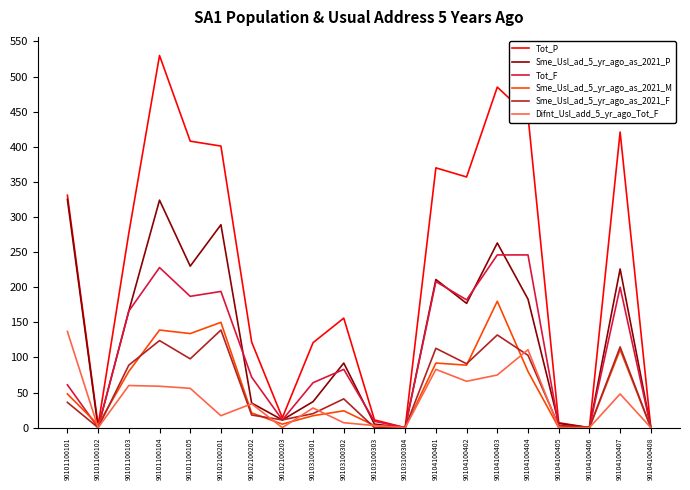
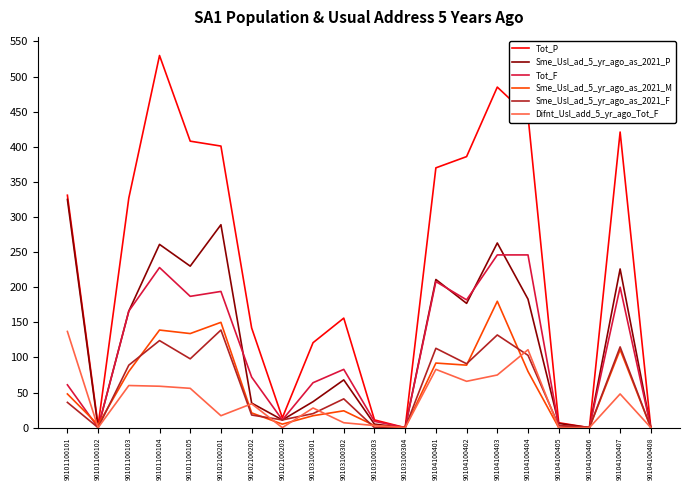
  {
    "Tot_P": {
      "90101100101": 330,
-     "90101100103": 280,
+     "90101100103": 330,
      "90101100104": 530,
      "90101100105": 410,
      "90102100201": 400,
-     "90102100202": 120,
+     "90102100202": 140,
      "90103100301": 120,
      "90103100302": 160,
      "90104100401": 370,
-     "90104100402": 360,
+     "90104100402": 390,
      "90104100403": 490,
      "90104100407": 420
    },
    "Sme_Usl_ad_5_yr_ago_as_2021_P": {
      "90101100101": 330,
-     "90101100104": 320,
+     "90101100104": 260,
      "90101100105": 230,
      "90102100201": 290,
      "90103100301": 40,
-     "90103100302": 90,
+     "90103100302": 70,
      "90104100402": 180,
      "90104100403": 260,
      "90104100404": 180,
      "90104100407": 230
    },
    "Sme_Usl_ad_5_yr_ago_as_2021_M": {
      "90101100101": 50,
      "90101100103": 80,
      "90101100104": 140,
      "90101100105": 130,
      "90102100201": 150,
      "90102100203": 10,
      "90103100302": 20,
      "90104100401": 90,
      "90104100403": 180,
      "90104100404": 80,
      "90104100407": 110
    },
    "Difnt_Usl_add_5_yr_ago_Tot_F": {
      "90101100101": 140,
      "90101100103": 60,
      "90101100104": 60,
      "90101100105": 60,
      "90102100201": 20,
      "90102100203": 0,
      "90103100301": 30,
      "90103100302": 10,
      "90104100401": 80,
      "90104100402": 70,
      "90104100403": 80,
      "90104100404": 110,
      "90104100407": 50
    }
  }
